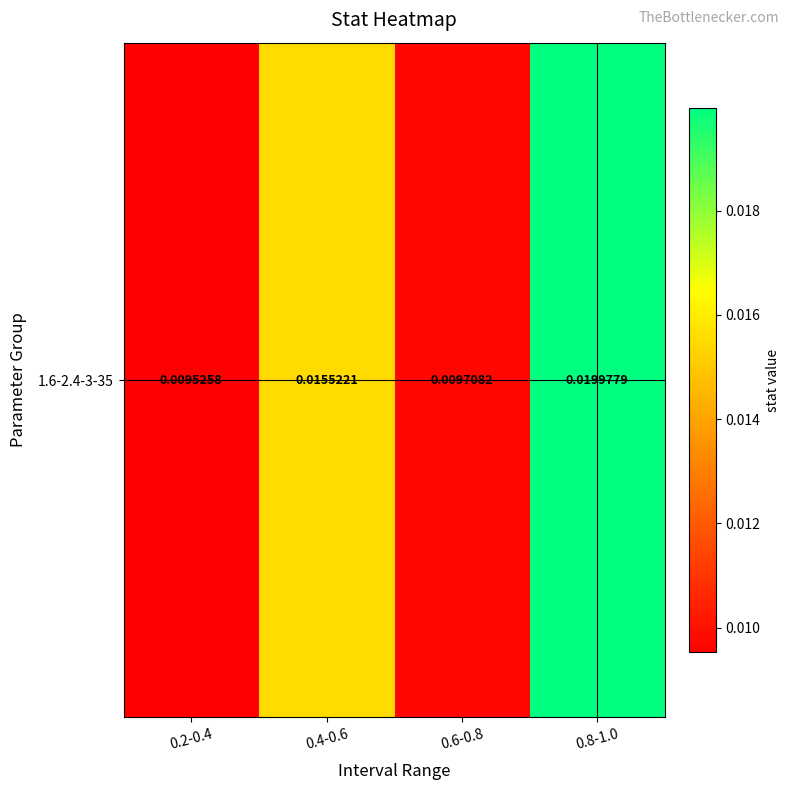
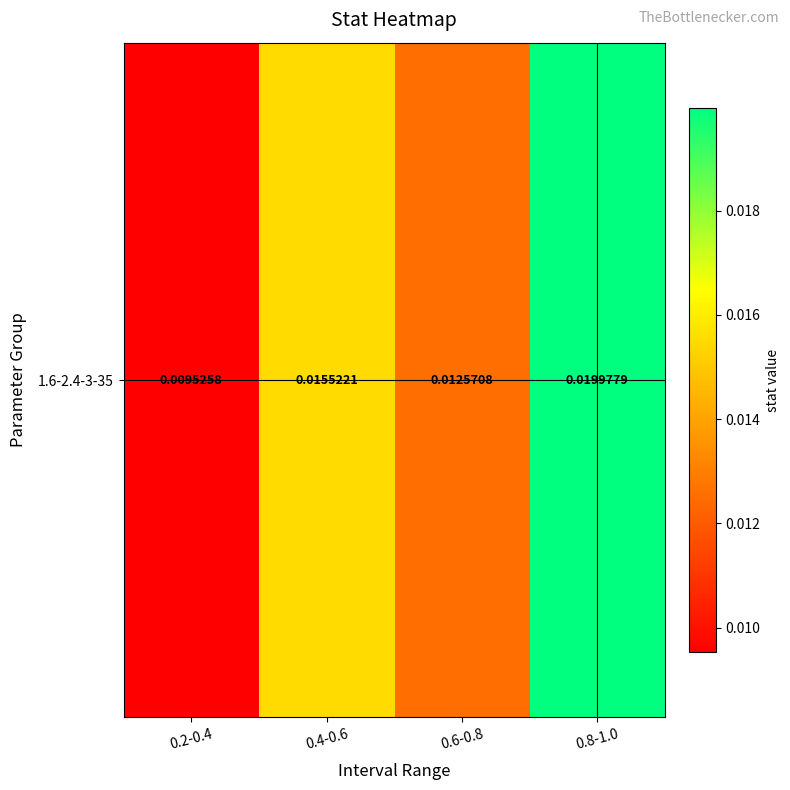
  {
    "1.6-2.4-3-35": {
      "0.2-0.4": 0.0095258,
      "0.4-0.6": 0.0155221,
-     "0.6-0.8": 0.0097082,
+     "0.6-0.8": 0.0125708,
      "0.8-1.0": 0.0199779
    }
  }
